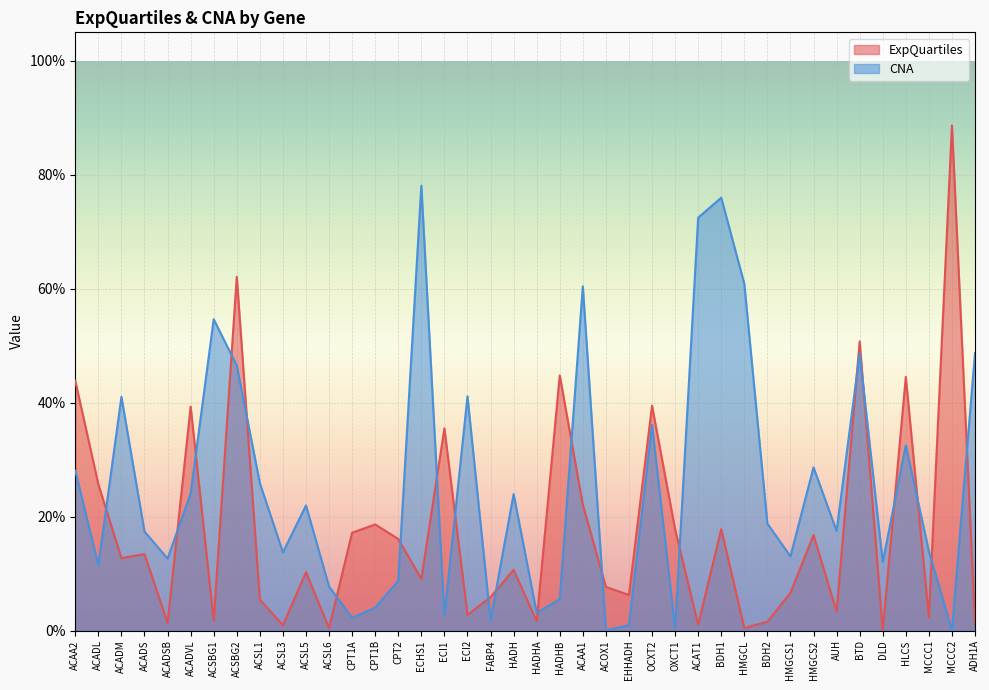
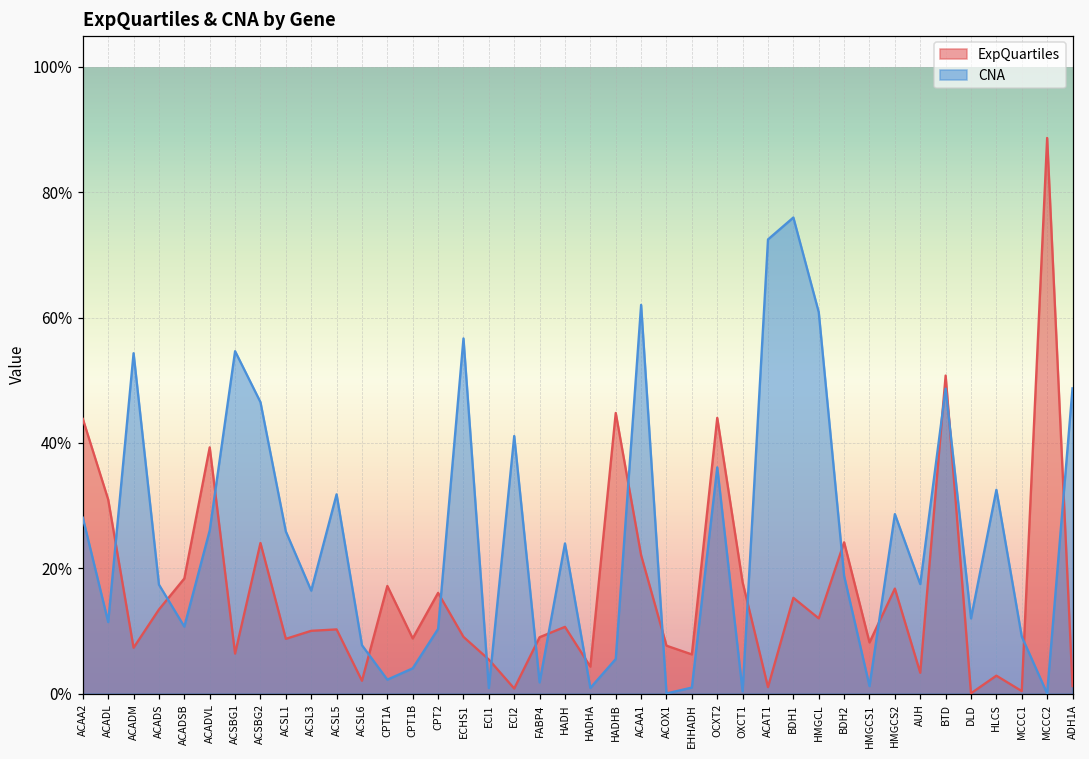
  {
    "ExpQuartiles": {
      "ACAA2": "44%",
-     "ACADL": "26%",
-     "ACADM": "13%",
+     "ACADL": "31%",
+     "ACADM": "7%",
      "ACADS": "13%",
-     "ACADSB": "1%",
+     "ACADSB": "18%",
      "ACADVL": "39%",
-     "ACSBG1": "2%",
-     "ACSBG2": "62%",
-     "ACSL1": "5%",
-     "ACSL3": "1%",
+     "ACSBG1": "6%",
+     "ACSBG2": "24%",
+     "ACSL1": "9%",
+     "ACSL3": "10%",
      "ACSL5": "10%",
-     "ACSL6": "0%",
+     "ACSL6": "2%",
      "CPT1A": "17%",
-     "CPT1B": "19%",
+     "CPT1B": "9%",
      "CPT2": "16%",
      "ECHS1": "9%",
-     "ECI1": "35%",
-     "ECI2": "3%",
-     "FABP4": "6%",
+     "ECI1": "5%",
+     "ECI2": "1%",
+     "FABP4": "9%",
      "HADH": "11%",
-     "HADHA": "2%",
+     "HADHA": "4%",
      "HADHB": "45%",
      "ACAA1": "22%",
      "ACOX1": "8%",
      "EHHADH": "6%",
-     "OCXT2": "39%",
+     "OCXT2": "44%",
      "OXCT1": "18%",
      "ACAT1": "1%",
-     "BDH1": "18%",
-     "HMGCL": "0%",
-     "BDH2": "2%",
-     "HMGCS1": "7%",
+     "BDH1": "15%",
+     "HMGCL": "12%",
+     "BDH2": "24%",
+     "HMGCS1": "8%",
      "HMGCS2": "17%",
      "AUH": "3%",
      "BTD": "51%",
      "DLD": "0%",
-     "HLCS": "45%",
-     "MCCC1": "2%",
+     "HLCS": "3%",
+     "MCCC1": "0%",
      "MCCC2": "89%",
      "ADH1A": "1%"
    },
    "CNA": {
      "ACAA2": "28%",
      "ACADL": "11%",
-     "ACADM": "41%",
+     "ACADM": "54%",
      "ACADS": "17%",
-     "ACADSB": "13%",
-     "ACADVL": "24%",
+     "ACADSB": "11%",
+     "ACADVL": "26%",
      "ACSBG1": "55%",
      "ACSBG2": "47%",
      "ACSL1": "26%",
-     "ACSL3": "14%",
-     "ACSL5": "22%",
+     "ACSL3": "16%",
+     "ACSL5": "32%",
      "ACSL6": "8%",
      "CPT1A": "2%",
      "CPT1B": "4%",
-     "CPT2": "9%",
-     "ECHS1": "78%",
-     "ECI1": "3%",
+     "CPT2": "10%",
+     "ECHS1": "57%",
+     "ECI1": "1%",
      "ECI2": "41%",
      "FABP4": "2%",
      "HADH": "24%",
-     "HADHA": "3%",
+     "HADHA": "1%",
      "HADHB": "6%",
-     "ACAA1": "60%",
+     "ACAA1": "62%",
      "ACOX1": "0%",
      "EHHADH": "1%",
      "OCXT2": "36%",
      "OXCT1": "0%",
      "ACAT1": "72%",
      "BDH1": "76%",
      "HMGCL": "61%",
      "BDH2": "19%",
-     "HMGCS1": "13%",
+     "HMGCS1": "1%",
      "HMGCS2": "29%",
      "AUH": "17%",
      "BTD": "49%",
      "DLD": "12%",
      "HLCS": "33%",
-     "MCCC1": "14%",
+     "MCCC1": "9%",
      "MCCC2": "0%",
      "ADH1A": "49%"
    }
  }
